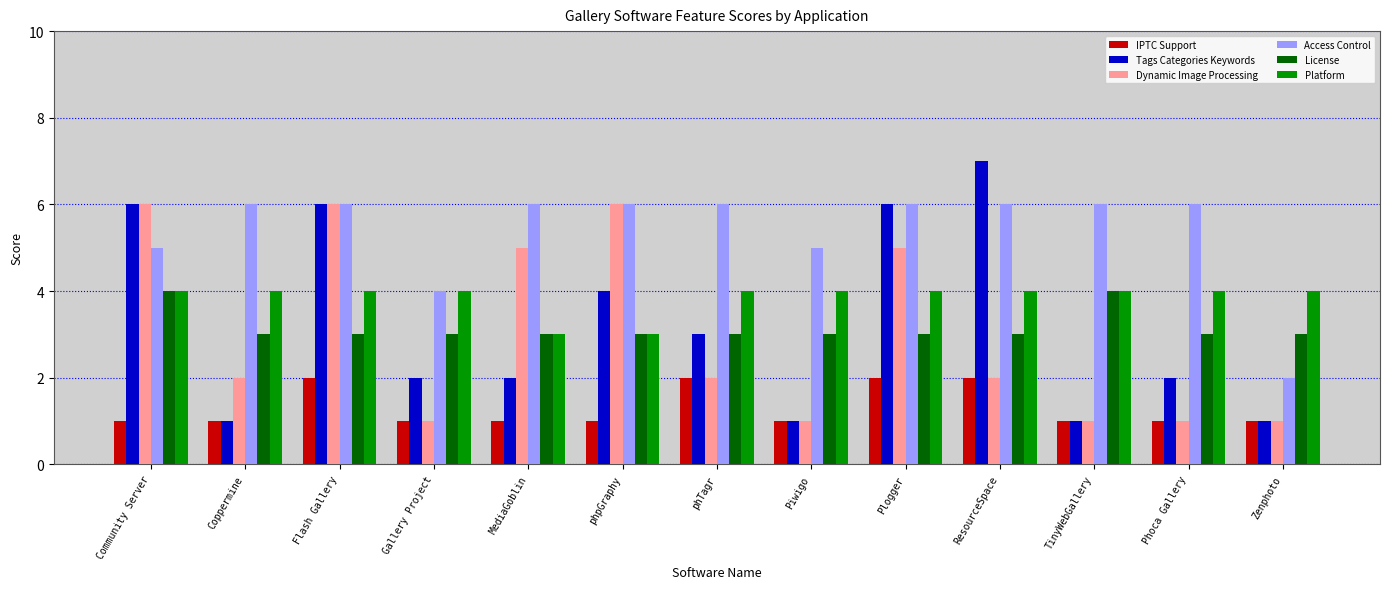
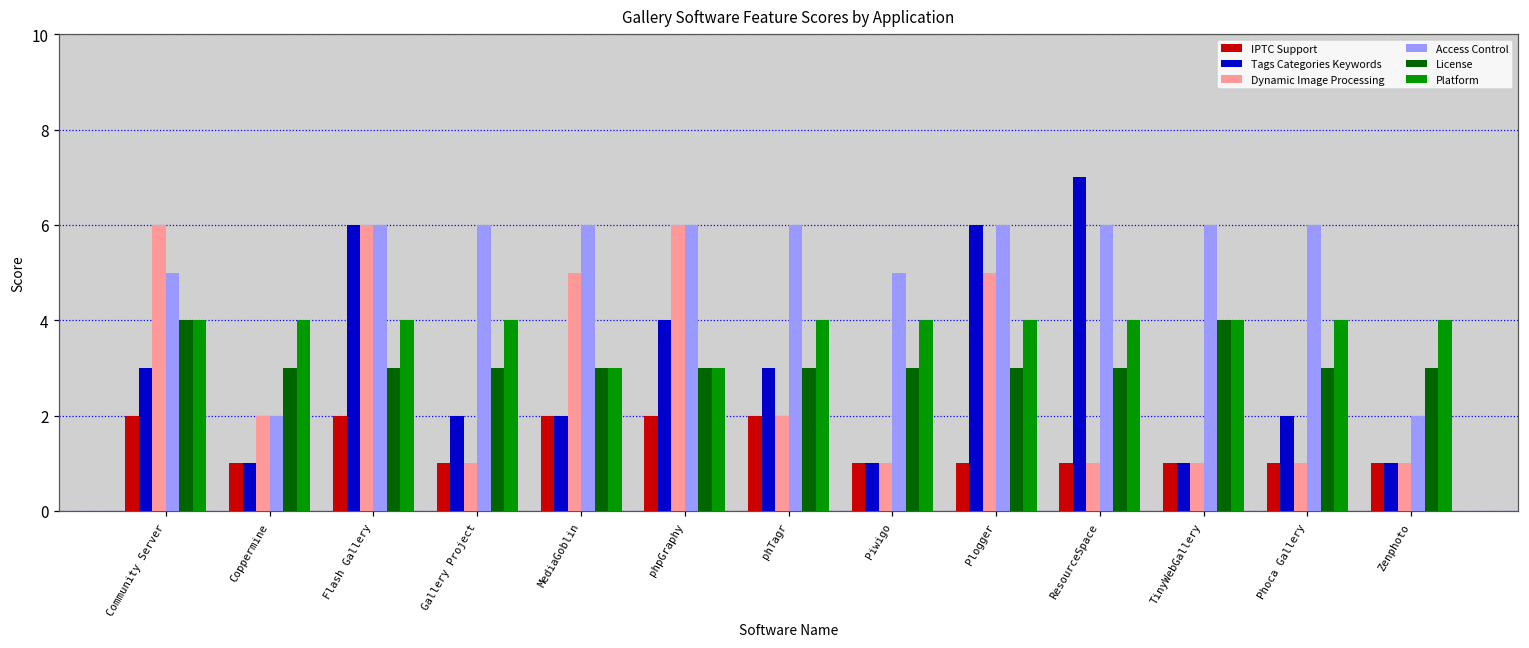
  {
    "IPTC Support": {
-     "Community Server": 1,
+     "Community Server": 2,
      "Coppermine": 1,
      "Flash Gallery": 2,
      "Gallery Project": 1,
-     "MediaGoblin": 1,
-     "phpGraphy": 1,
+     "MediaGoblin": 2,
+     "phpGraphy": 2,
      "phTagr": 2,
      "Piwigo": 1,
-     "Plogger": 2,
-     "ResourceSpace": 2,
+     "Plogger": 1,
+     "ResourceSpace": 1,
      "TinyWebGallery": 1,
      "Phoca Gallery": 1,
      "Zenphoto": 1
    },
    "Tags Categories Keywords": {
-     "Community Server": 6,
+     "Community Server": 3,
      "Coppermine": 1,
      "Flash Gallery": 6,
      "Gallery Project": 2,
      "MediaGoblin": 2,
      "phpGraphy": 4,
      "phTagr": 3,
      "Piwigo": 1,
      "Plogger": 6,
      "ResourceSpace": 7,
      "TinyWebGallery": 1,
      "Phoca Gallery": 2,
      "Zenphoto": 1
    },
    "Dynamic Image Processing": {
      "Community Server": 6,
      "Coppermine": 2,
      "Flash Gallery": 6,
      "Gallery Project": 1,
      "MediaGoblin": 5,
      "phpGraphy": 6,
      "phTagr": 2,
      "Piwigo": 1,
      "Plogger": 5,
-     "ResourceSpace": 2,
+     "ResourceSpace": 1,
      "TinyWebGallery": 1,
      "Phoca Gallery": 1,
      "Zenphoto": 1
    },
    "Access Control": {
      "Community Server": 5,
-     "Coppermine": 6,
+     "Coppermine": 2,
      "Flash Gallery": 6,
-     "Gallery Project": 4,
+     "Gallery Project": 6,
      "MediaGoblin": 6,
      "phpGraphy": 6,
      "phTagr": 6,
      "Piwigo": 5,
      "Plogger": 6,
      "ResourceSpace": 6,
      "TinyWebGallery": 6,
      "Phoca Gallery": 6,
      "Zenphoto": 2
    }
  }
